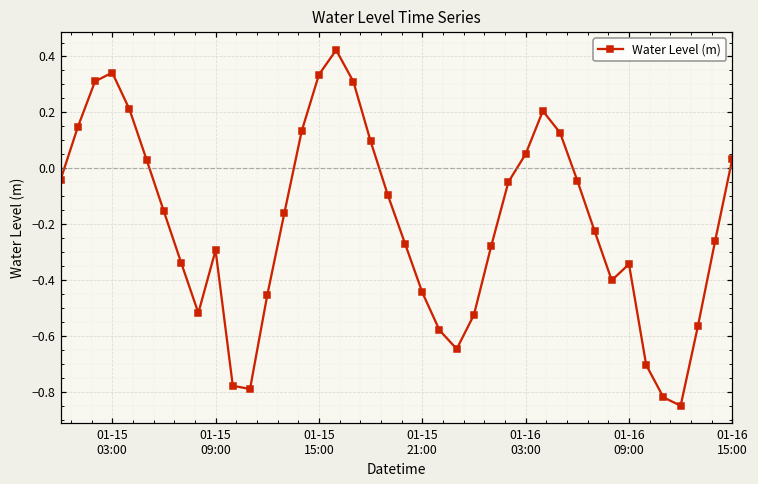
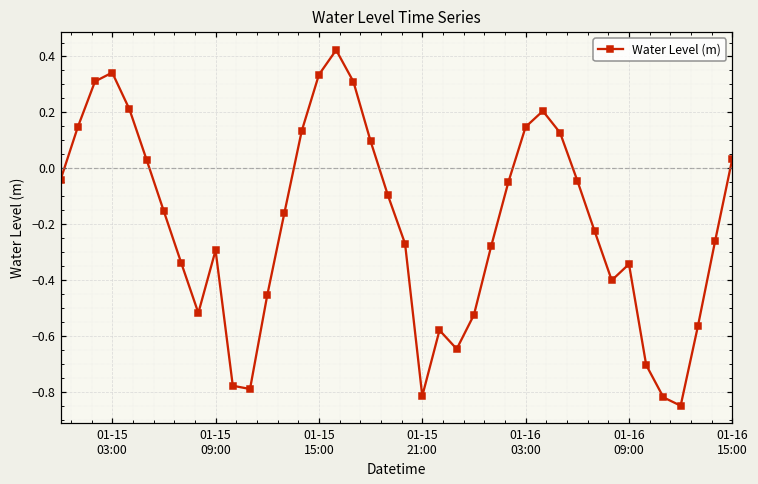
  {
    "01-15 03:00": 0.34,
    "01-15 09:00": -0.29,
    "01-15 15:00": 0.33,
-   "01-15 21:00": -0.44,
-   "01-16 03:00": 0.05,
+   "01-15 21:00": -0.81,
+   "01-16 03:00": 0.15,
    "01-16 09:00": -0.34,
    "01-16 15:00": 0.03
  }
